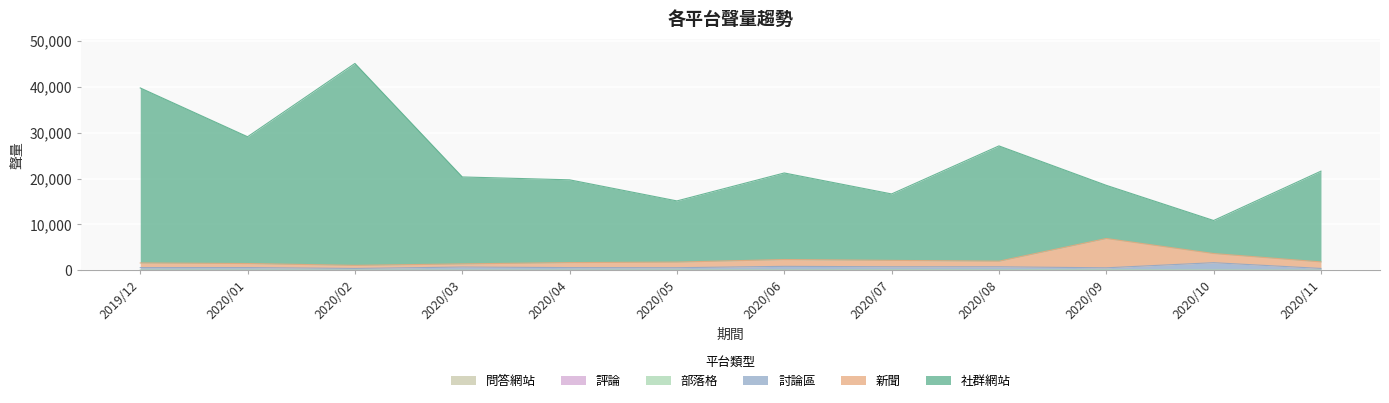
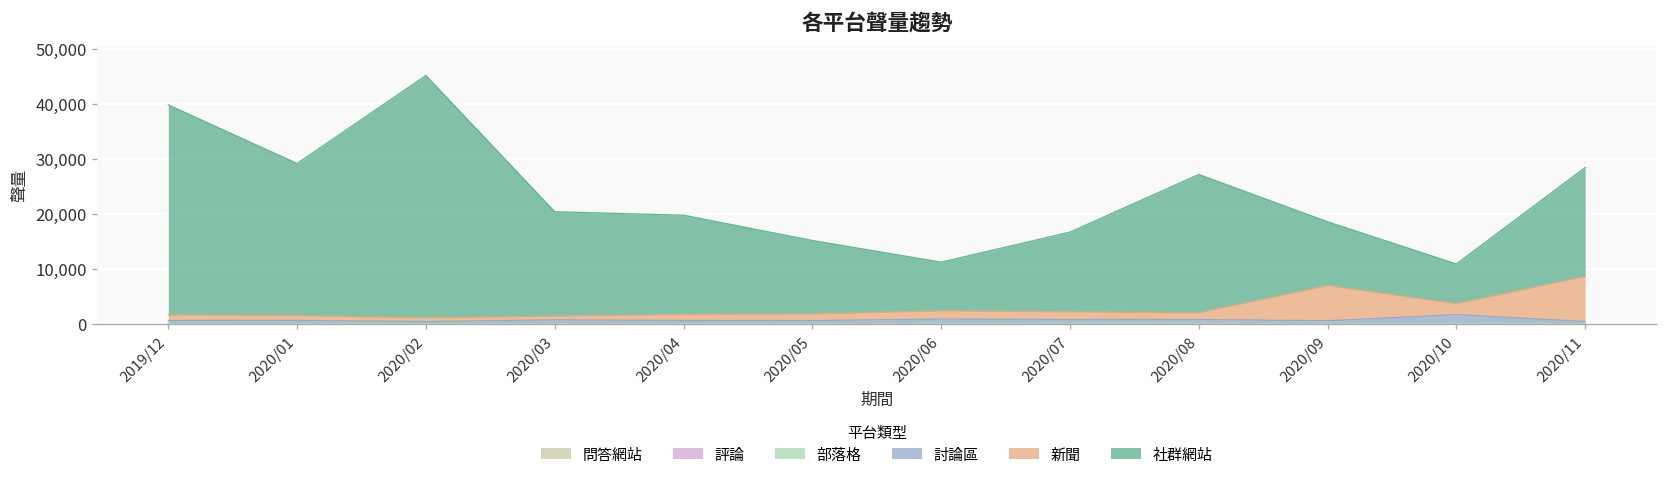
  {
    "新聞": {
      "2019/12": "1,000",
      "2020/01": "1,000",
      "2020/02": "1,000",
      "2020/03": "1,000",
      "2020/04": "1,000",
      "2020/05": "1,000",
      "2020/06": "1,000",
      "2020/07": "1,000",
      "2020/08": "1,000",
      "2020/09": "6,000",
      "2020/10": "2,000",
-     "2020/11": "1,000"
+     "2020/11": "8,000"
    },
    "社群網站": {
      "2019/12": "38,000",
      "2020/01": "28,000",
      "2020/02": "44,000",
      "2020/03": "19,000",
      "2020/04": "18,000",
      "2020/05": "13,000",
-     "2020/06": "19,000",
+     "2020/06": "9,000",
      "2020/07": "14,000",
      "2020/08": "25,000",
      "2020/09": "12,000",
      "2020/10": "7,000",
      "2020/11": "20,000"
    }
  }
